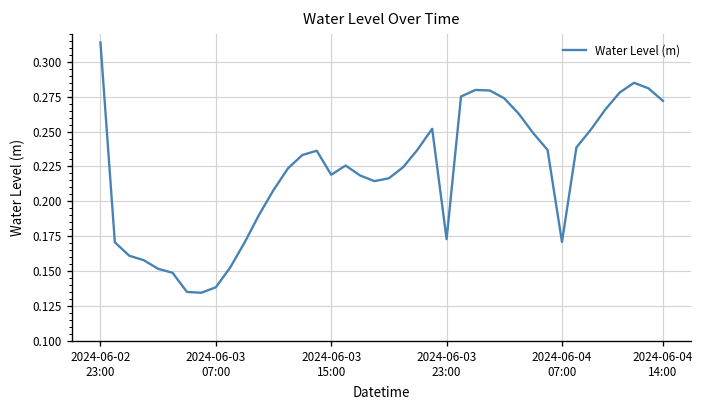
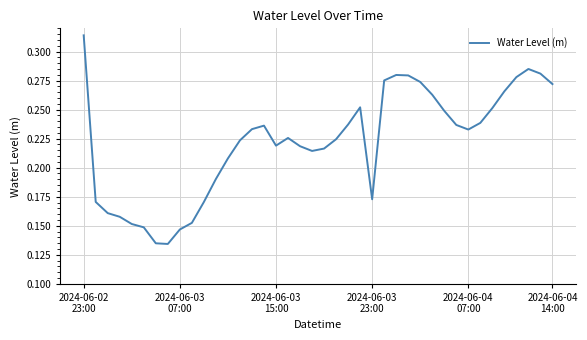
  {
    "2024-06-02 23:00": 0.314,
-   "2024-06-03 07:00": 0.138,
+   "2024-06-03 07:00": 0.147,
    "2024-06-03 15:00": 0.219,
    "2024-06-03 23:00": 0.173,
-   "2024-06-04 07:00": 0.171,
+   "2024-06-04 07:00": 0.233,
    "2024-06-04 14:00": 0.272
  }
